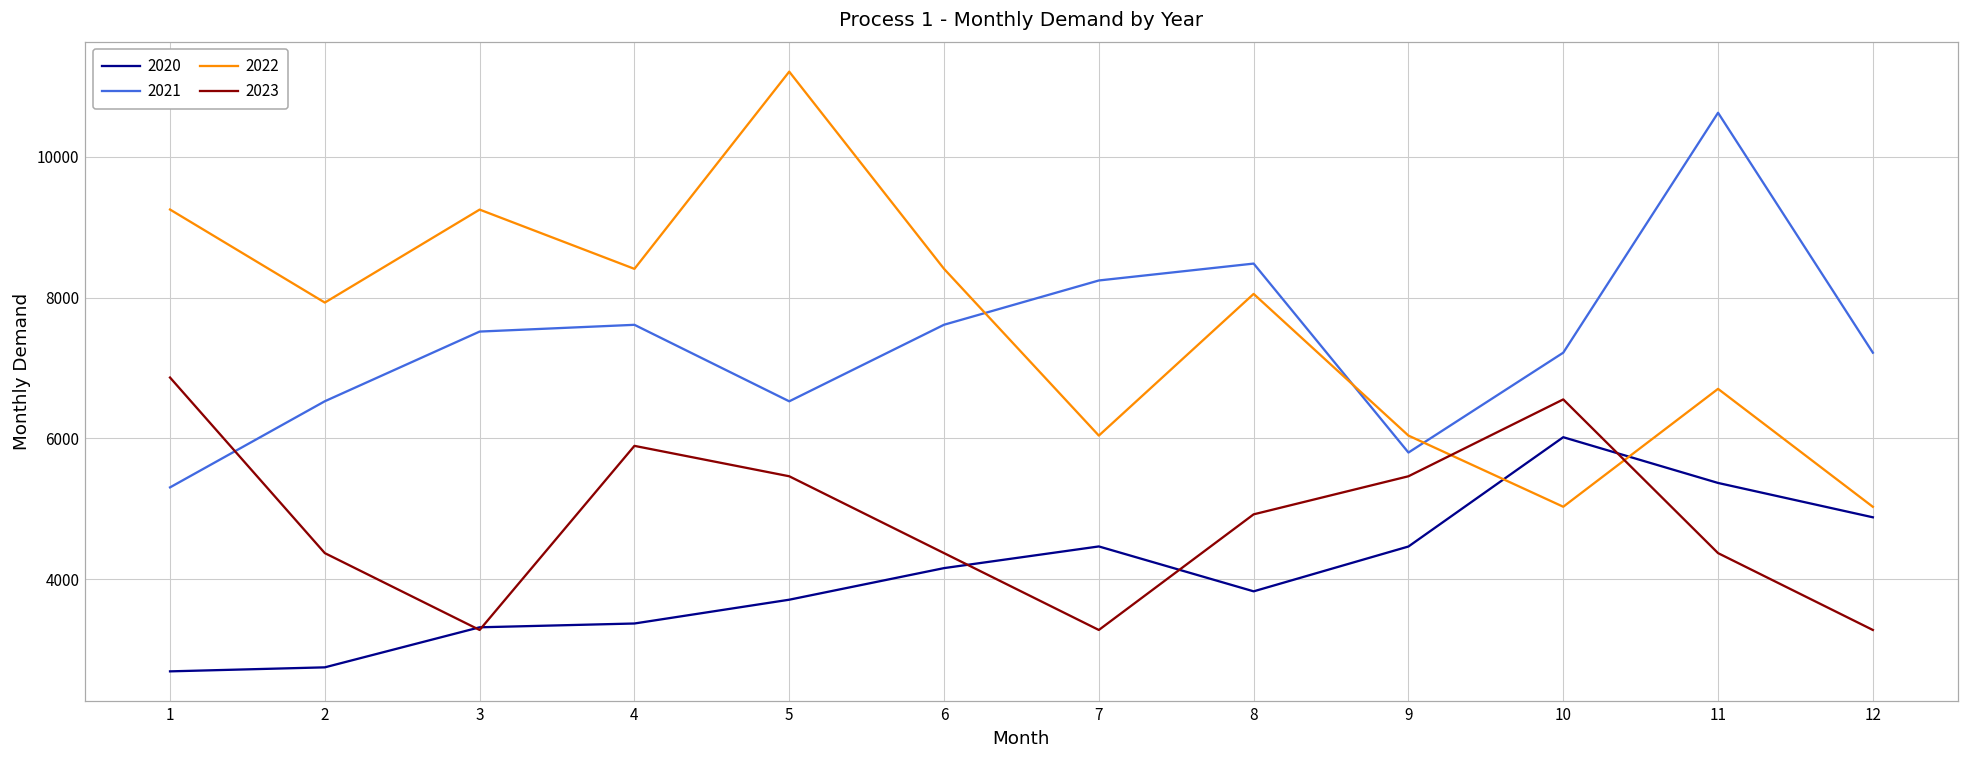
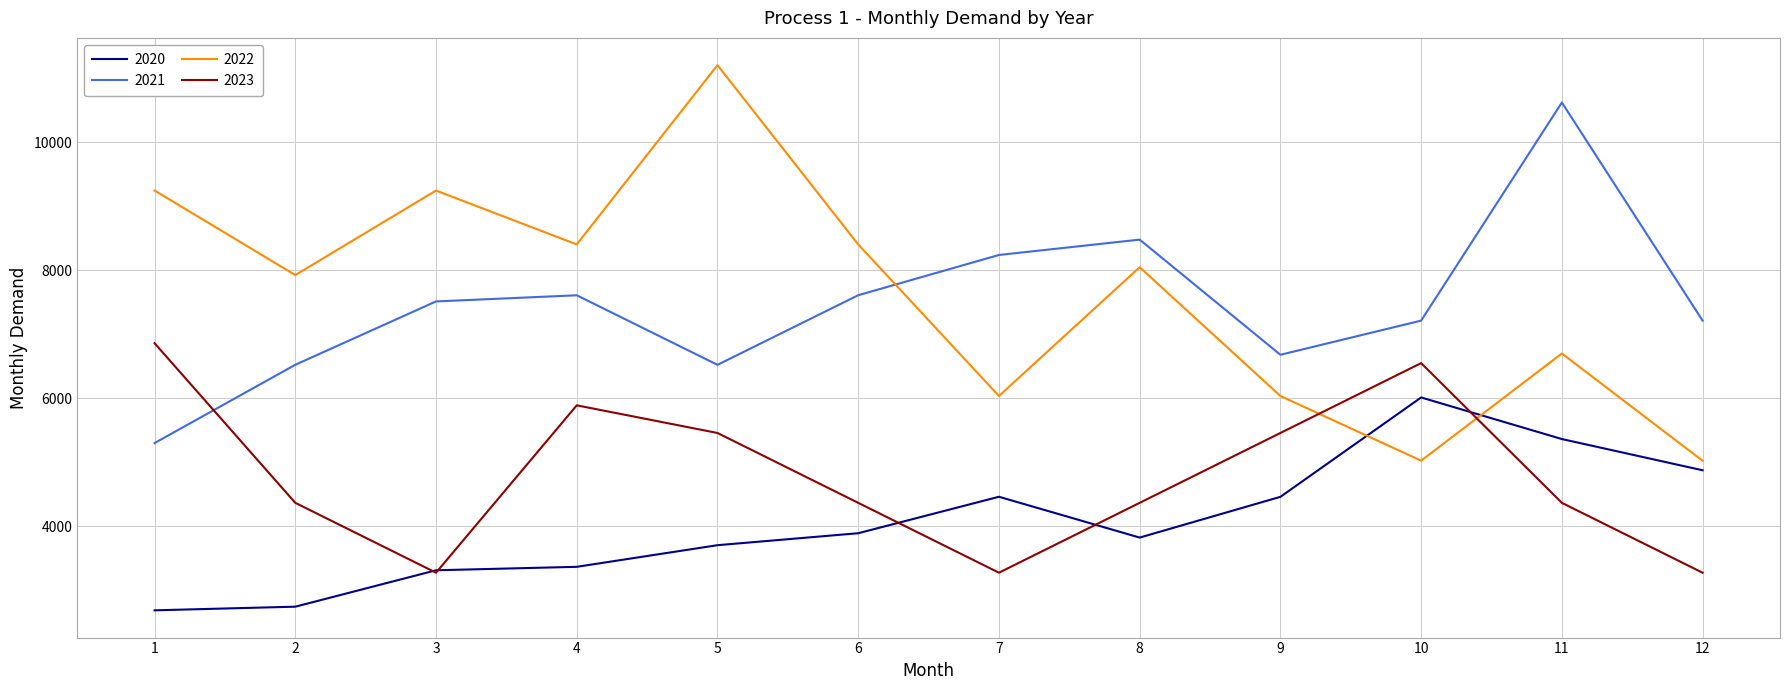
  {
    "2020": {
      "1": 2700,
      "2": 2700,
      "4": 3400,
      "5": 3700,
-     "6": 4200,
+     "6": 3900,
      "7": 4500,
      "8": 3800,
      "9": 4500,
      "10": 6000,
      "11": 5400,
      "12": 4900
    },
    "2021": {
      "1": 5300,
      "2": 6500,
      "3": 7500,
      "4": 7600,
      "5": 6500,
      "6": 7600,
      "7": 8200,
      "8": 8500,
-     "9": 5800,
+     "9": 6700,
      "10": 7200,
      "11": 10600,
      "12": 7200
    },
    "2022": {
      "1": 9300,
      "2": 7900,
      "3": 9200,
      "4": 8400,
      "5": 11200,
      "6": 8400,
      "7": 6000,
      "8": 8100,
      "9": 6000,
      "10": 5000,
      "11": 6700,
      "12": 5000
    },
    "2023": {
      "1": 6900,
      "2": 4400,
      "4": 5900,
      "5": 5500,
      "6": 4400,
      "7": 3300,
-     "8": 4900,
+     "8": 4400,
      "9": 5500,
      "10": 6600,
      "11": 4400,
      "12": 3300
    }
  }
